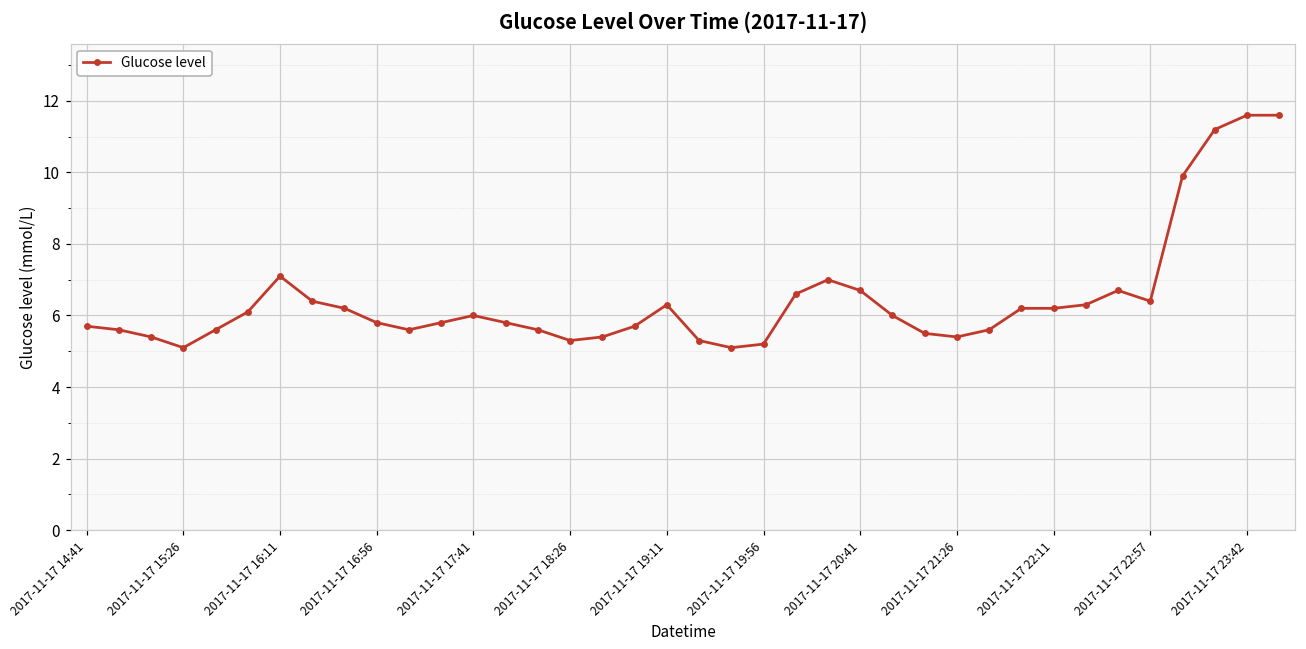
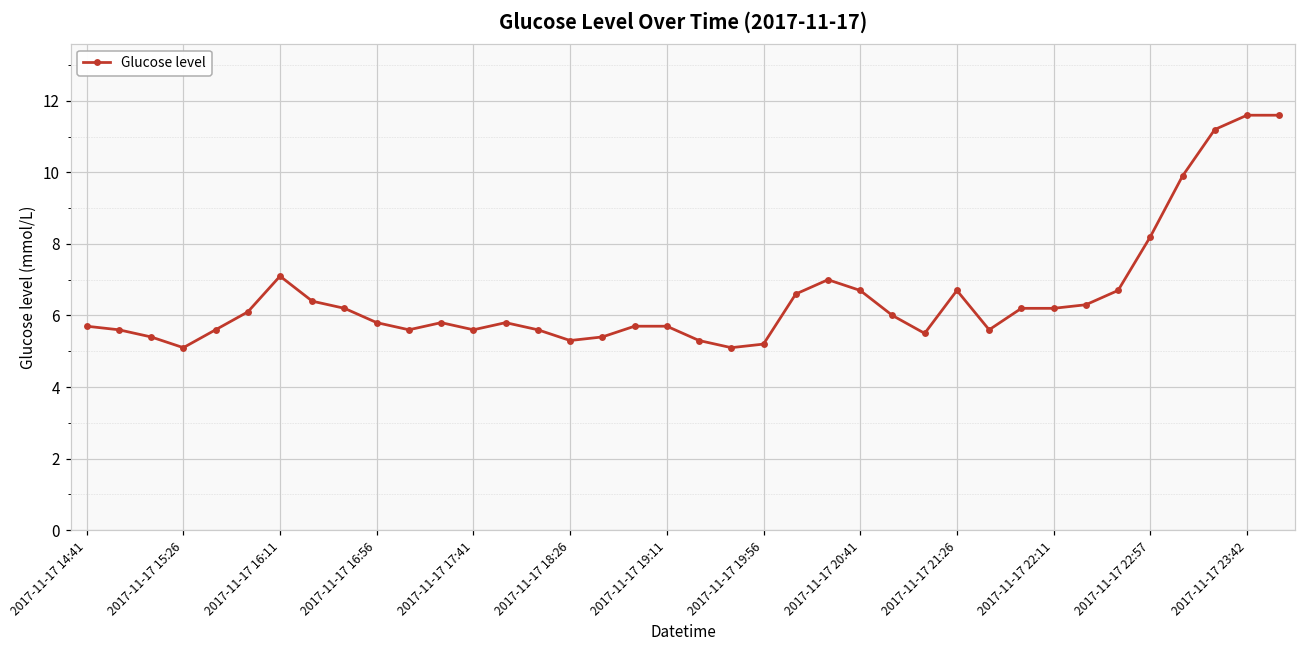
  {
    "2017-11-17 14:41": 5.7,
    "2017-11-17 15:26": 5.1,
    "2017-11-17 16:11": 7.1,
    "2017-11-17 16:56": 5.8,
-   "2017-11-17 17:41": 6.0,
+   "2017-11-17 17:41": 5.6,
    "2017-11-17 18:26": 5.3,
-   "2017-11-17 19:11": 6.3,
+   "2017-11-17 19:11": 5.7,
    "2017-11-17 19:56": 5.2,
    "2017-11-17 20:41": 6.7,
-   "2017-11-17 21:26": 5.4,
+   "2017-11-17 21:26": 6.7,
    "2017-11-17 22:11": 6.2,
-   "2017-11-17 22:57": 6.4,
+   "2017-11-17 22:57": 8.2,
    "2017-11-17 23:42": 11.6
  }
